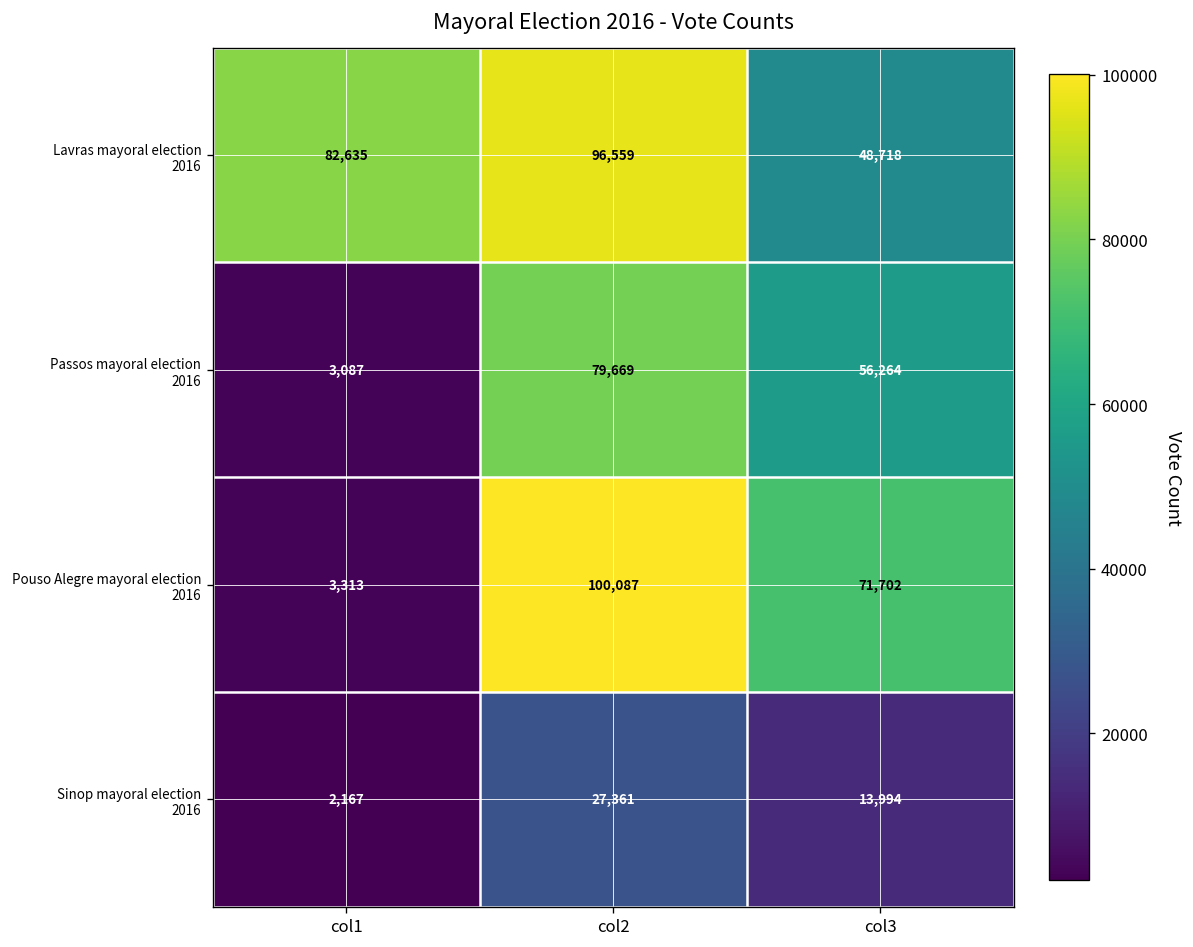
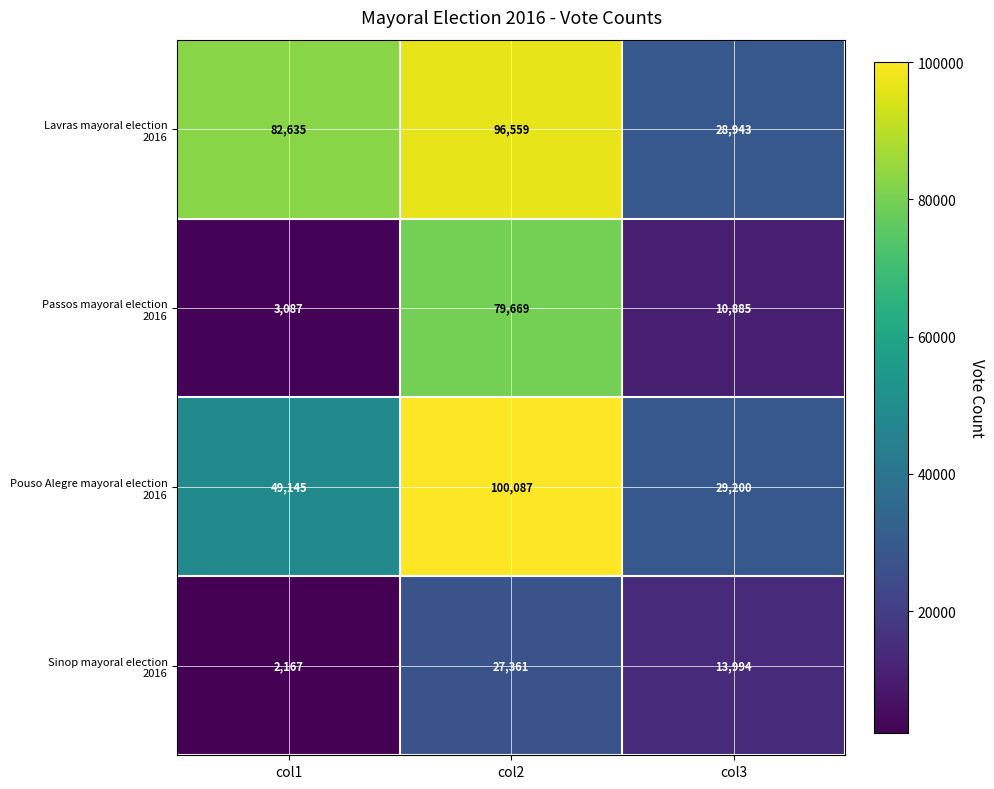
  {
    "Lavras mayoral election 2016": {
      "col1": "82,635",
      "col2": "96,559",
-     "col3": "48,718"
+     "col3": "28,943"
    },
    "Passos mayoral election 2016": {
      "col1": "3,087",
      "col2": "79,669",
-     "col3": "56,264"
+     "col3": "10,885"
    },
    "Pouso Alegre mayoral election 2016": {
-     "col1": "3,313",
+     "col1": "49,145",
      "col2": "100,087",
-     "col3": "71,702"
+     "col3": "29,200"
    },
    "Sinop mayoral election 2016": {
      "col1": "2,167",
      "col2": "27,361",
      "col3": "13,994"
    }
  }
